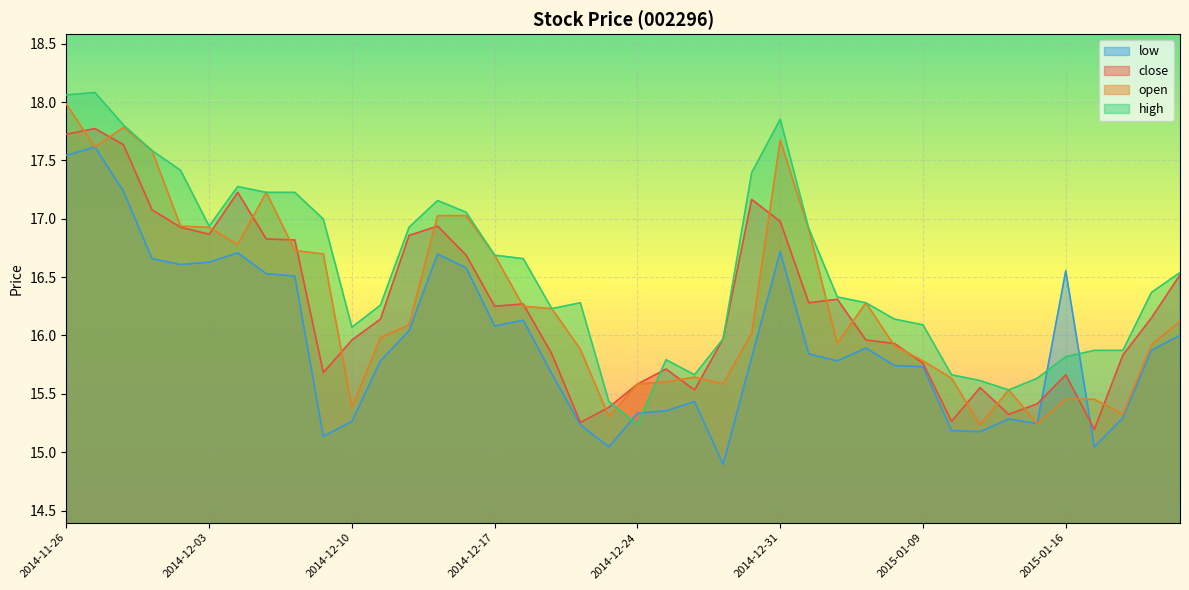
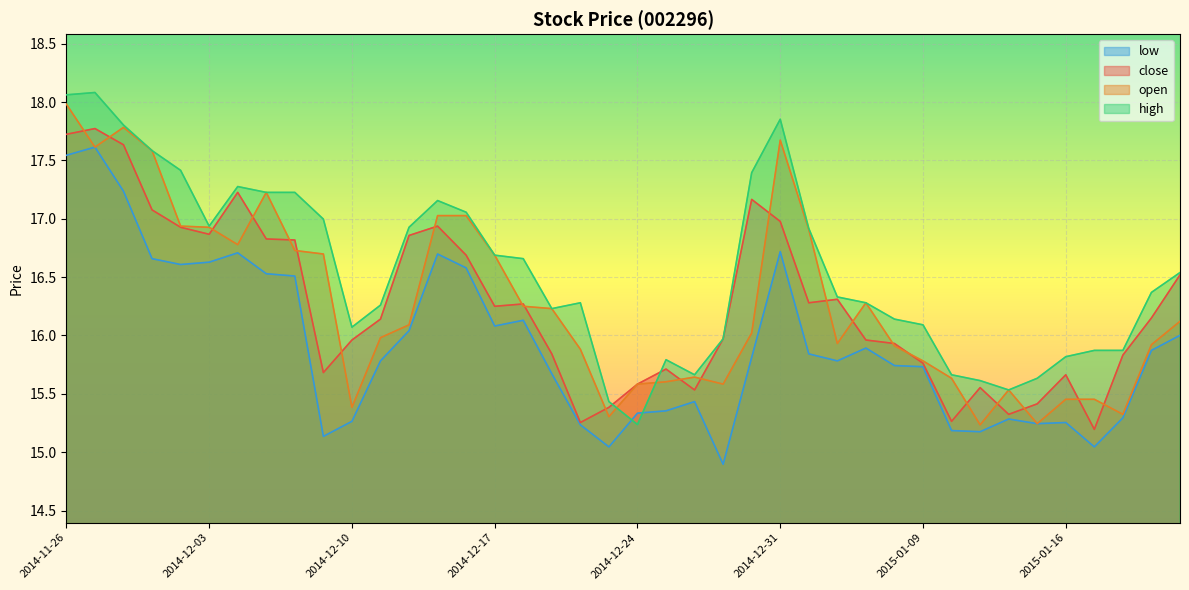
  {
    "low": {
      "2014-11-26": 17.54,
      "2014-12-03": 16.63,
      "2014-12-10": 15.26,
      "2014-12-17": 16.08,
      "2014-12-24": 15.33,
      "2014-12-31": 16.72,
      "2015-01-09": 15.73,
-     "2015-01-16": 16.56
+     "2015-01-16": 15.25
    },
    "high": {
      "2014-11-26": 18.06,
      "2014-12-10": 16.07,
      "2014-12-24": 15.24,
      "2014-12-31": 17.85,
      "2015-01-09": 16.09,
      "2015-01-16": 15.82
    }
  }
